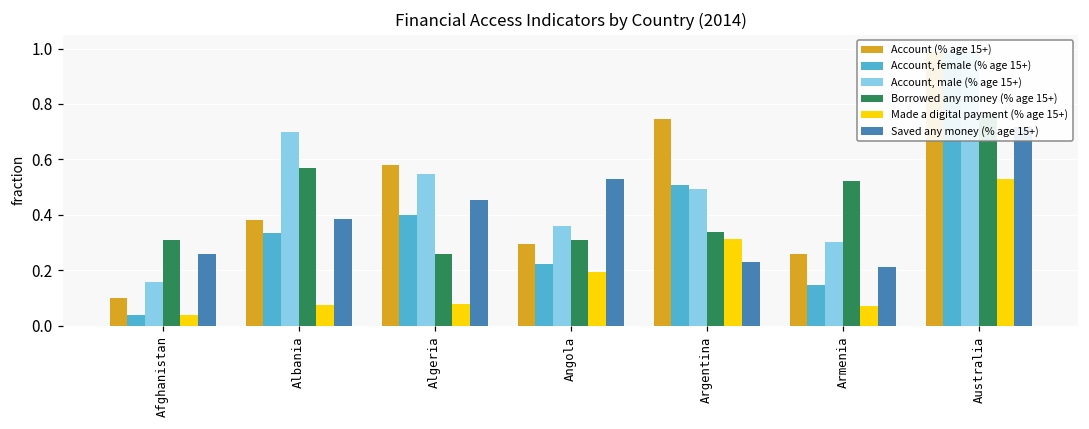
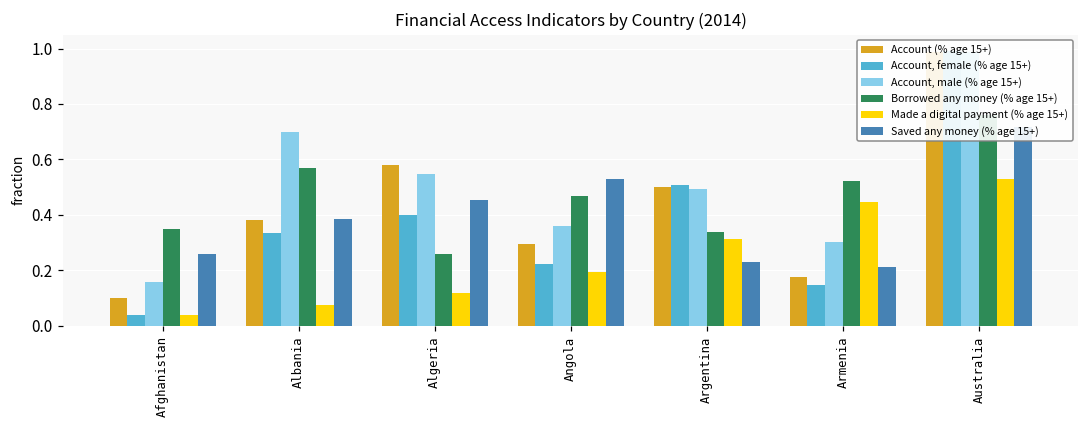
  {
    "Account (% age 15+)": {
      "Afghanistan": 0.10,
      "Albania": 0.38,
      "Algeria": 0.58,
      "Angola": 0.29,
-     "Argentina": 0.75,
-     "Armenia": 0.26
+     "Argentina": 0.50,
+     "Armenia": 0.18
    },
    "Account, male (% age 15+)": {
      "Afghanistan": 0.16,
      "Albania": 0.70,
      "Algeria": 0.55,
      "Angola": 0.36,
      "Argentina": 0.49,
      "Armenia": 0.30
    },
    "Borrowed any money (% age 15+)": {
-     "Afghanistan": 0.31,
+     "Afghanistan": 0.35,
      "Albania": 0.57,
      "Algeria": 0.26,
-     "Angola": 0.31,
+     "Angola": 0.47,
      "Argentina": 0.34,
      "Armenia": 0.52
    },
    "Made a digital payment (% age 15+)": {
      "Afghanistan": 0.04,
      "Albania": 0.08,
-     "Algeria": 0.08,
+     "Algeria": 0.12,
      "Angola": 0.19,
      "Argentina": 0.31,
-     "Armenia": 0.07,
+     "Armenia": 0.45,
      "Australia": 0.53
    }
  }
